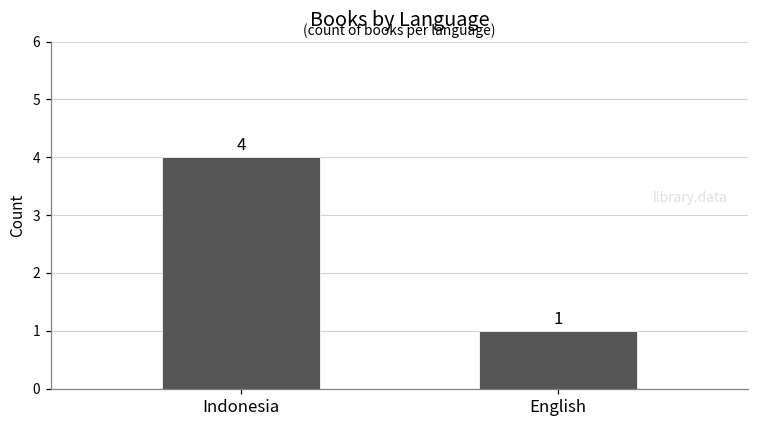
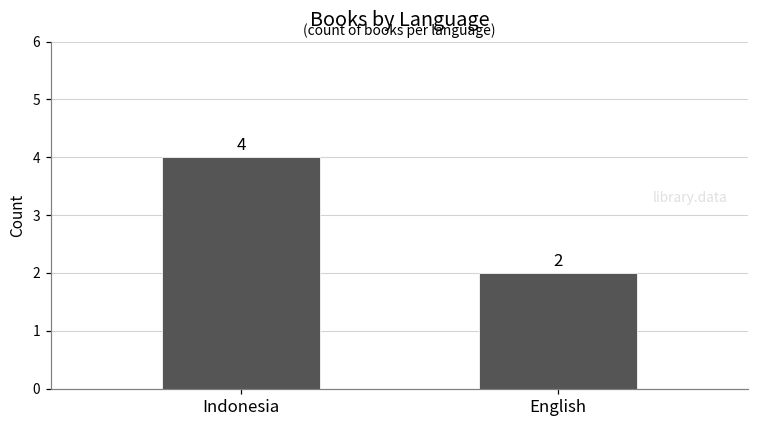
  {
    "Indonesia": 4,
-   "English": 1
+   "English": 2
  }
